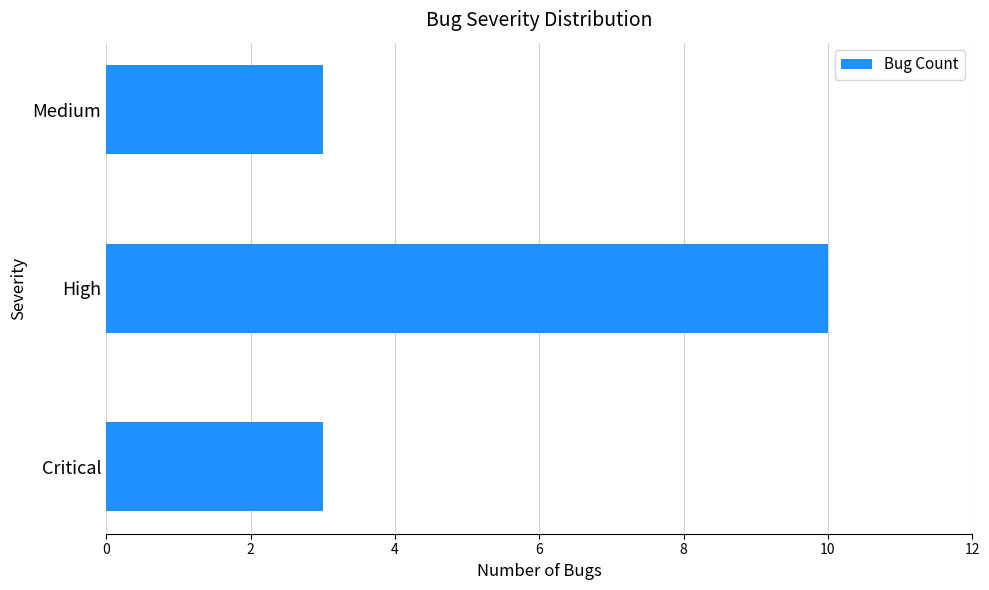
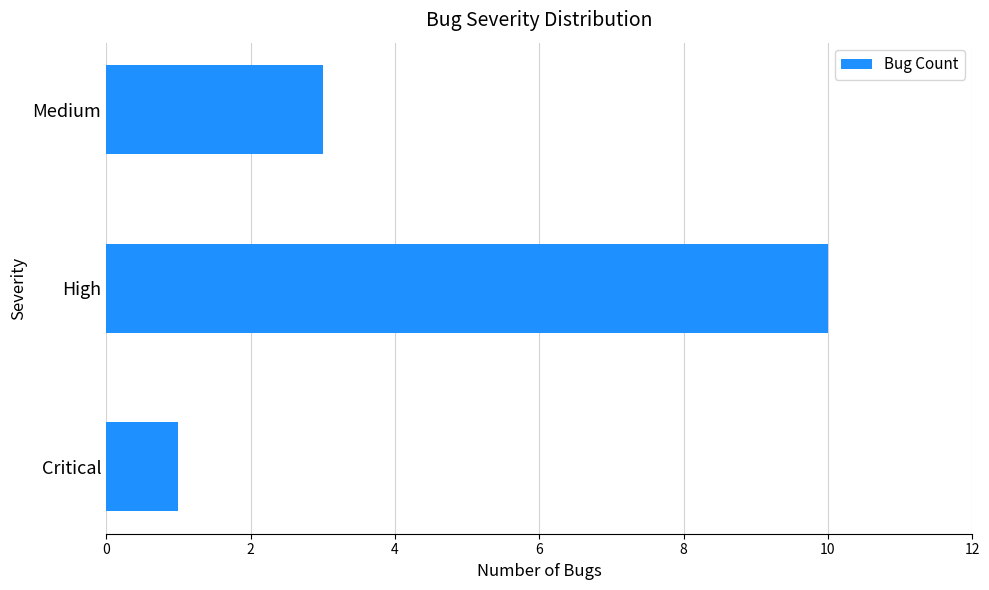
  {
    "Medium": 3,
    "High": 10,
-   "Critical": 3
+   "Critical": 1
  }
